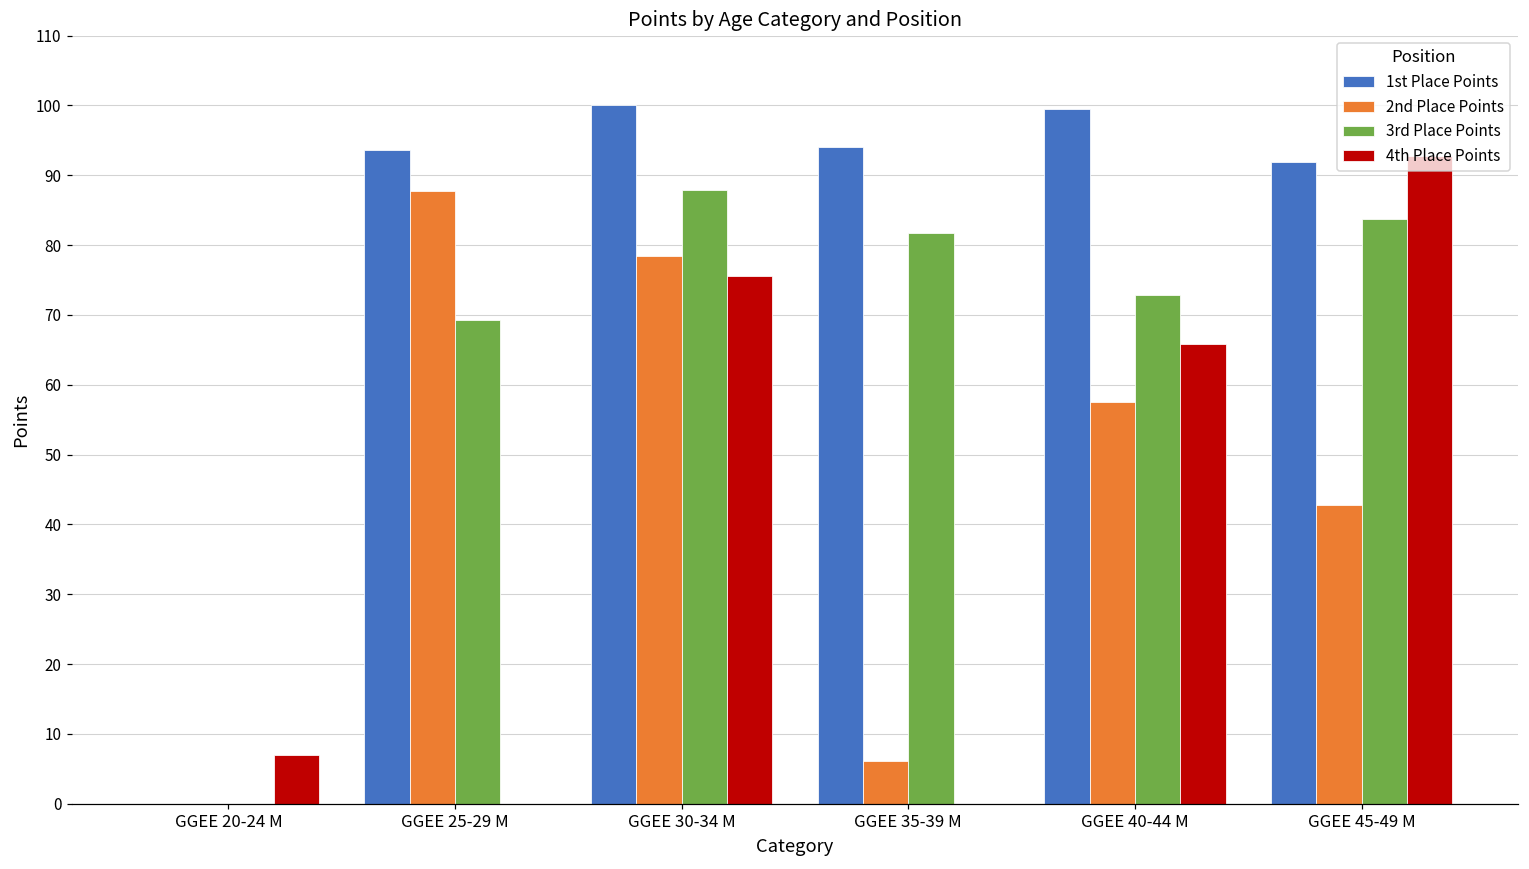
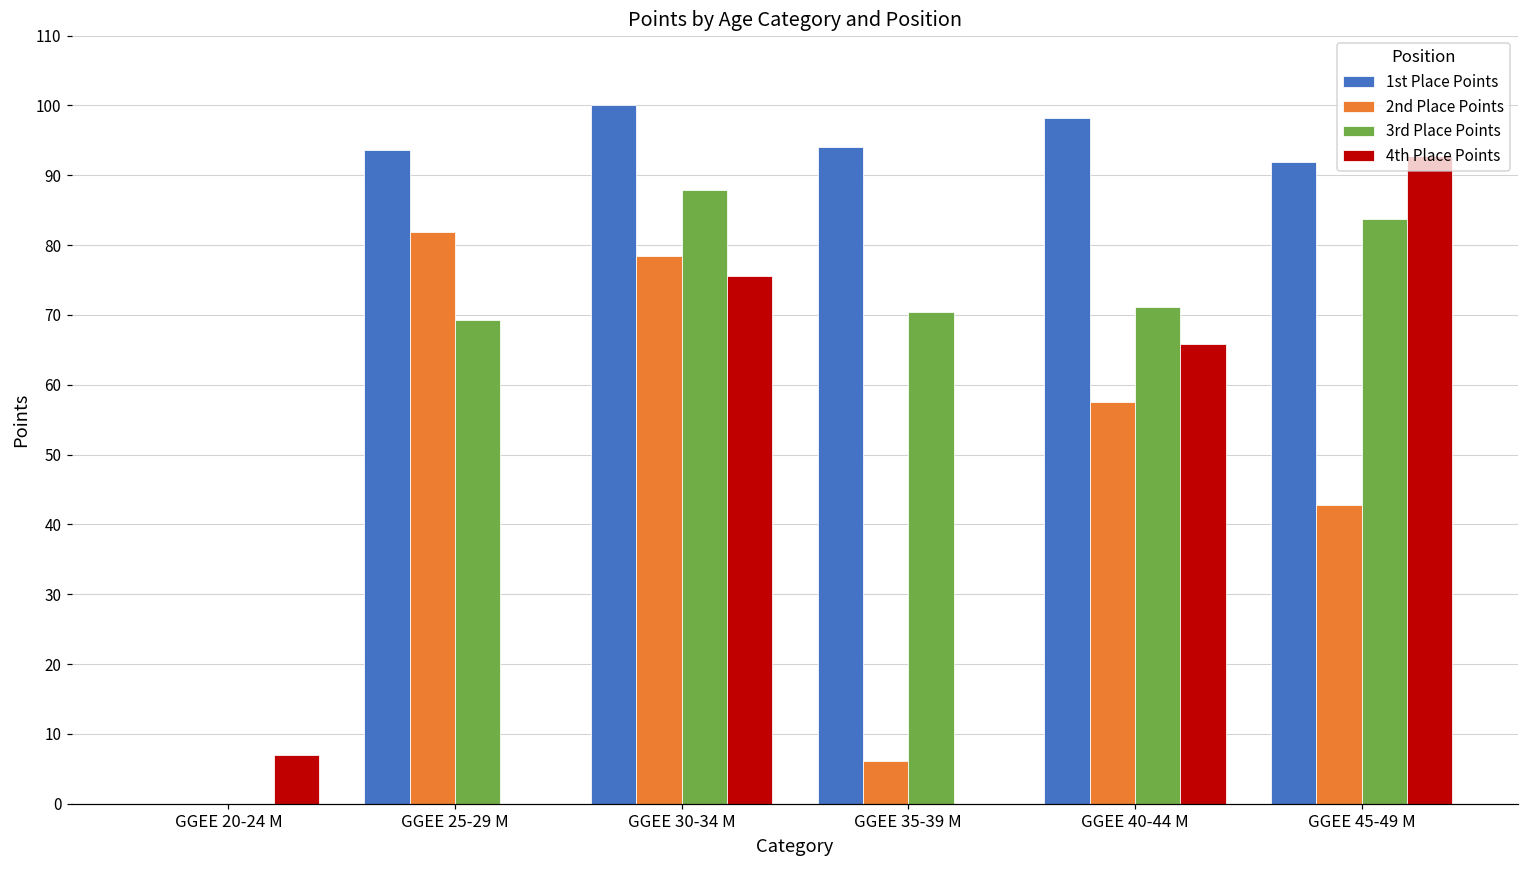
  {
    "1st Place Points": {
      "GGEE 20-24 M": 0,
      "GGEE 25-29 M": 94,
      "GGEE 30-34 M": 100,
      "GGEE 35-39 M": 94,
-     "GGEE 40-44 M": 100,
+     "GGEE 40-44 M": 98,
      "GGEE 45-49 M": 92
    },
    "2nd Place Points": {
      "GGEE 20-24 M": 0,
-     "GGEE 25-29 M": 88,
+     "GGEE 25-29 M": 82,
      "GGEE 30-34 M": 78,
      "GGEE 35-39 M": 6,
      "GGEE 40-44 M": 58,
      "GGEE 45-49 M": 43
    },
    "3rd Place Points": {
      "GGEE 20-24 M": 0,
      "GGEE 25-29 M": 69,
      "GGEE 30-34 M": 88,
-     "GGEE 35-39 M": 82,
-     "GGEE 40-44 M": 73,
+     "GGEE 35-39 M": 70,
+     "GGEE 40-44 M": 71,
      "GGEE 45-49 M": 84
    },
    "4th Place Points": {
      "GGEE 20-24 M": 7,
      "GGEE 25-29 M": 0,
      "GGEE 30-34 M": 76,
      "GGEE 35-39 M": 0,
      "GGEE 40-44 M": 66
    }
  }
